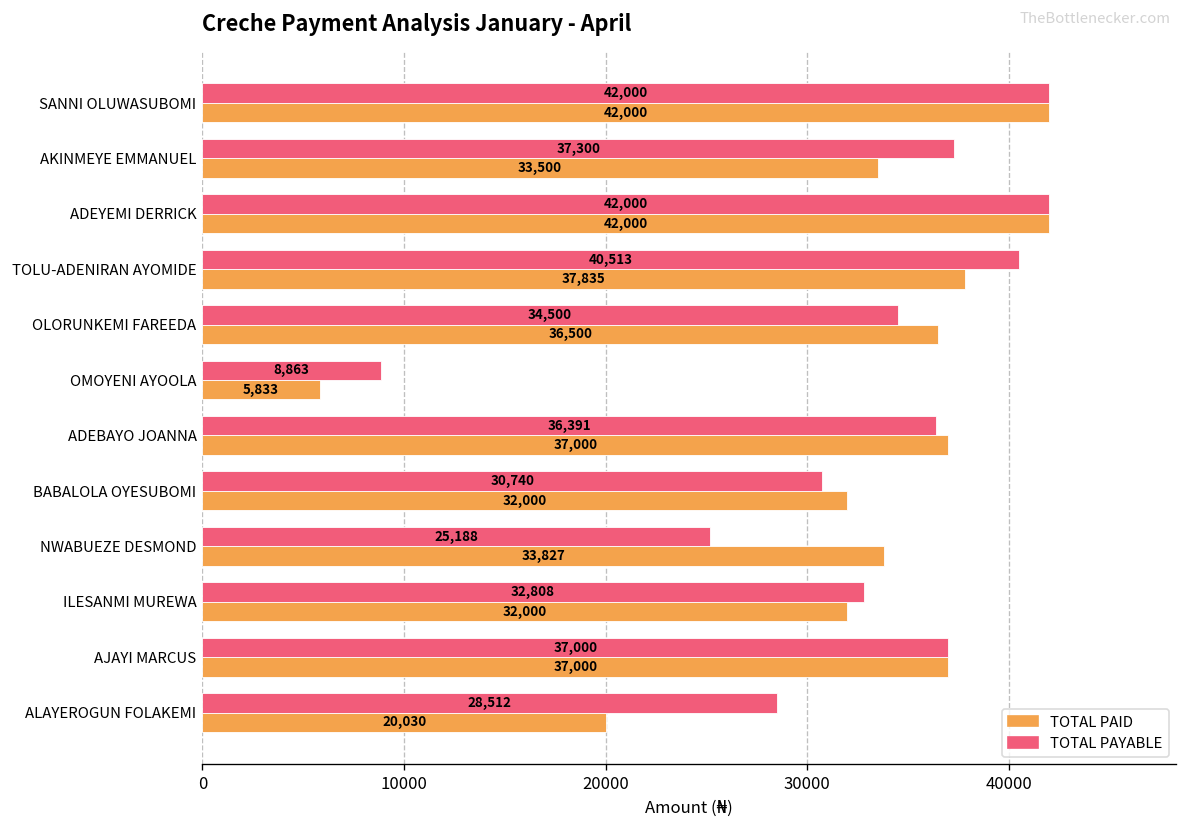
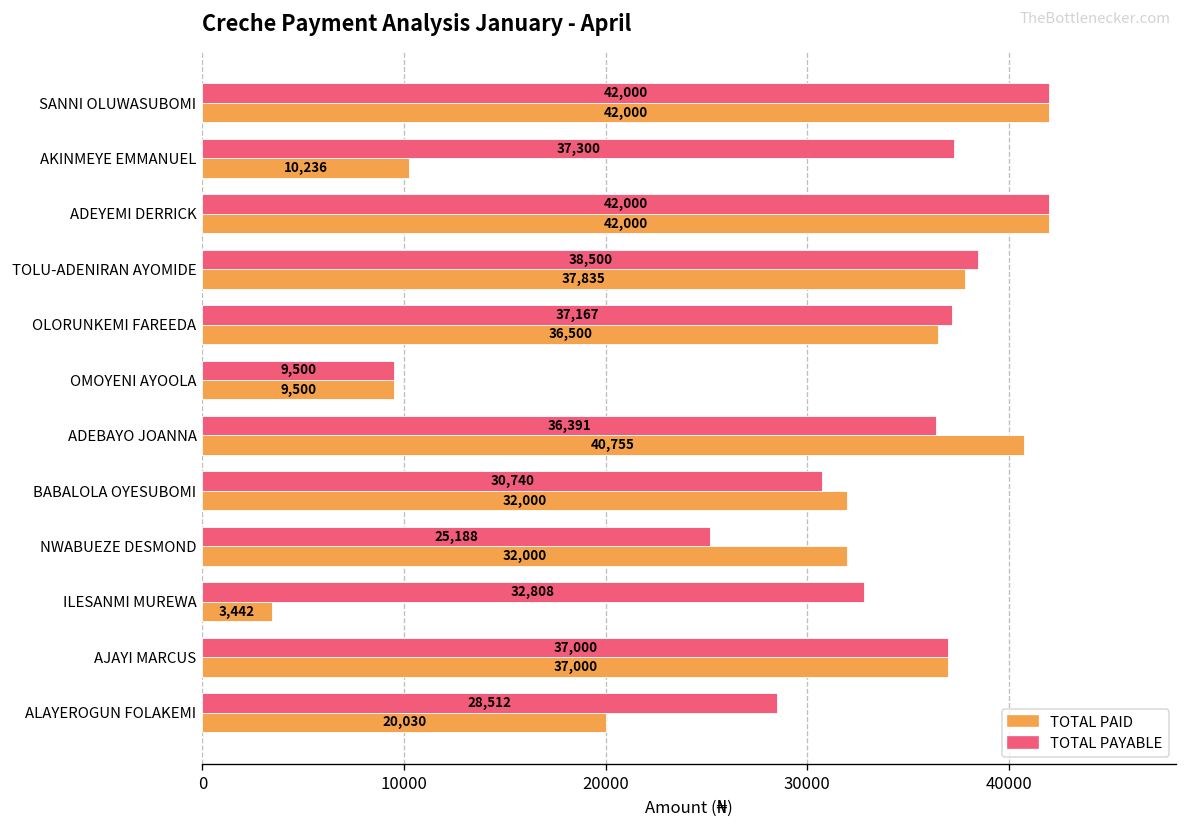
  {
    "TOTAL PAID": {
      "SANNI OLUWASUBOMI": "42,000",
-     "AKINMEYE EMMANUEL": "33,500",
+     "AKINMEYE EMMANUEL": "10,236",
      "ADEYEMI DERRICK": "42,000",
      "TOLU-ADENIRAN AYOMIDE": "37,835",
      "OLORUNKEMI FAREEDA": "36,500",
-     "OMOYENI AYOOLA": "5,833",
-     "ADEBAYO JOANNA": "37,000",
+     "OMOYENI AYOOLA": "9,500",
+     "ADEBAYO JOANNA": "40,755",
      "BABALOLA OYESUBOMI": "32,000",
-     "NWABUEZE DESMOND": "33,827",
-     "ILESANMI MUREWA": "32,000",
+     "NWABUEZE DESMOND": "32,000",
+     "ILESANMI MUREWA": "3,442",
      "AJAYI MARCUS": "37,000",
      "ALAYEROGUN FOLAKEMI": "20,030"
    },
    "TOTAL PAYABLE": {
      "SANNI OLUWASUBOMI": "42,000",
      "AKINMEYE EMMANUEL": "37,300",
      "ADEYEMI DERRICK": "42,000",
-     "TOLU-ADENIRAN AYOMIDE": "40,513",
-     "OLORUNKEMI FAREEDA": "34,500",
-     "OMOYENI AYOOLA": "8,863",
+     "TOLU-ADENIRAN AYOMIDE": "38,500",
+     "OLORUNKEMI FAREEDA": "37,167",
+     "OMOYENI AYOOLA": "9,500",
      "ADEBAYO JOANNA": "36,391",
      "BABALOLA OYESUBOMI": "30,740",
      "NWABUEZE DESMOND": "25,188",
      "ILESANMI MUREWA": "32,808",
      "AJAYI MARCUS": "37,000",
      "ALAYEROGUN FOLAKEMI": "28,512"
    }
  }
